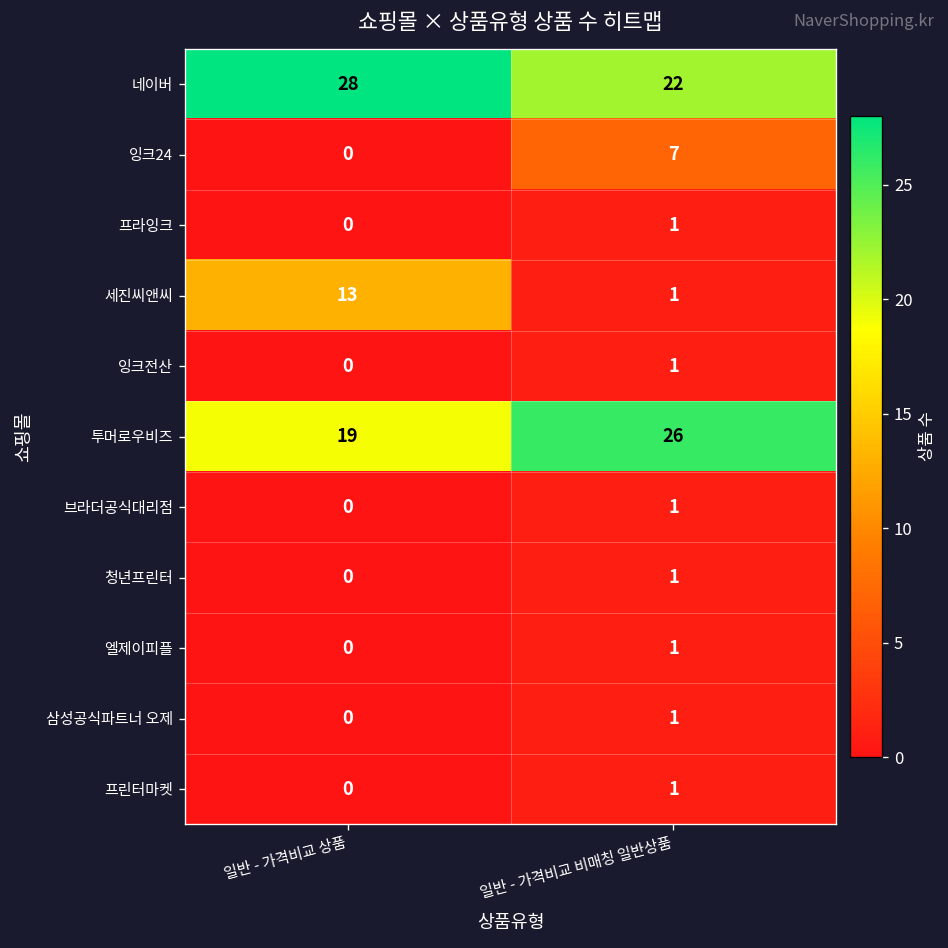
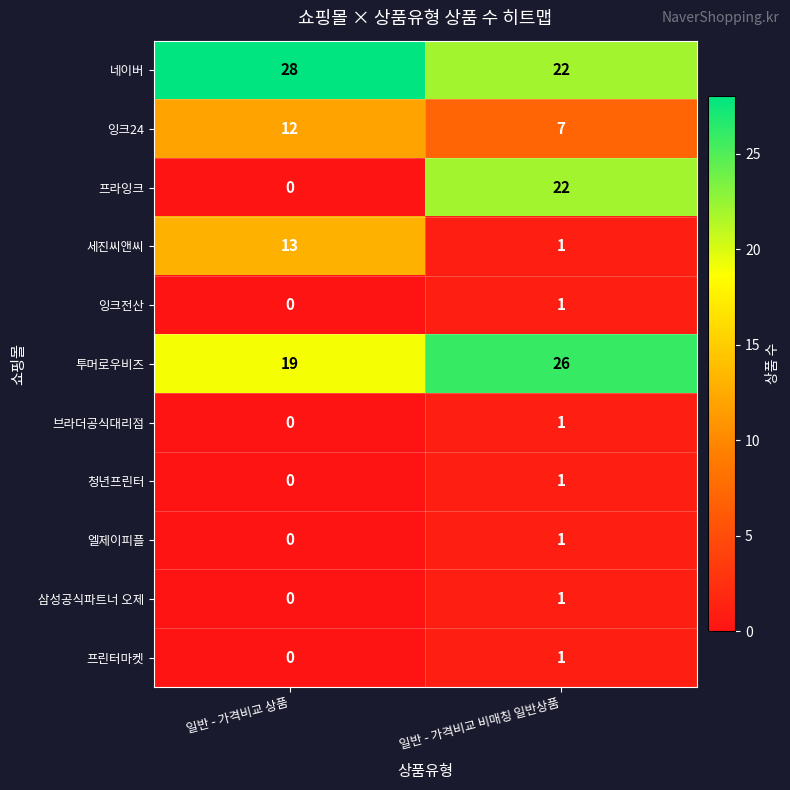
  {
    "네이버": {
      "일반 - 가격비교 상품": 28,
      "일반 - 가격비교 비매칭 일반상품": 22
    },
    "잉크24": {
-     "일반 - 가격비교 상품": 0,
+     "일반 - 가격비교 상품": 12,
      "일반 - 가격비교 비매칭 일반상품": 7
    },
    "프라잉크": {
      "일반 - 가격비교 상품": 0,
-     "일반 - 가격비교 비매칭 일반상품": 1
+     "일반 - 가격비교 비매칭 일반상품": 22
    },
    "세진씨앤씨": {
      "일반 - 가격비교 상품": 13,
      "일반 - 가격비교 비매칭 일반상품": 1
    },
    "잉크전산": {
      "일반 - 가격비교 상품": 0,
      "일반 - 가격비교 비매칭 일반상품": 1
    },
    "투머로우비즈": {
      "일반 - 가격비교 상품": 19,
      "일반 - 가격비교 비매칭 일반상품": 26
    },
    "브라더공식대리점": {
      "일반 - 가격비교 상품": 0,
      "일반 - 가격비교 비매칭 일반상품": 1
    },
    "청년프린터": {
      "일반 - 가격비교 상품": 0,
      "일반 - 가격비교 비매칭 일반상품": 1
    },
    "엘제이피플": {
      "일반 - 가격비교 상품": 0,
      "일반 - 가격비교 비매칭 일반상품": 1
    },
    "삼성공식파트너 오제": {
      "일반 - 가격비교 상품": 0,
      "일반 - 가격비교 비매칭 일반상품": 1
    },
    "프린터마켓": {
      "일반 - 가격비교 상품": 0,
      "일반 - 가격비교 비매칭 일반상품": 1
    }
  }
